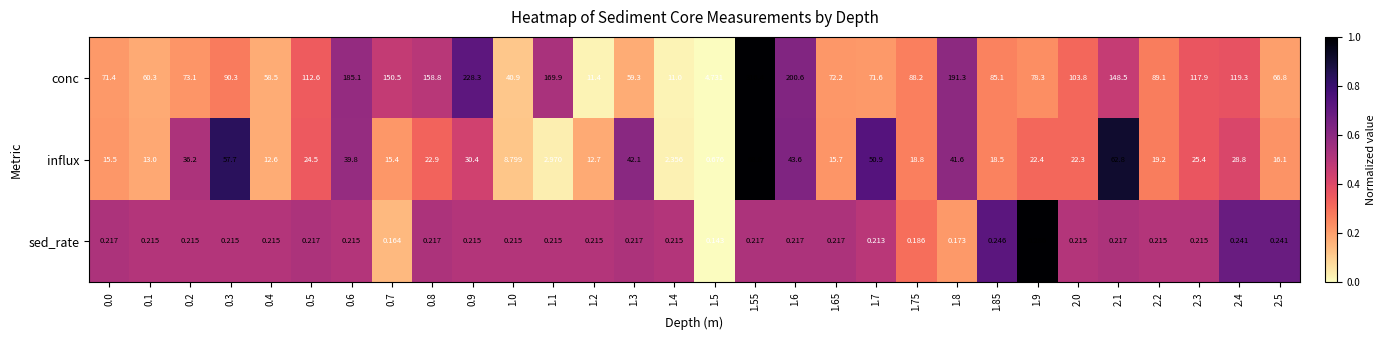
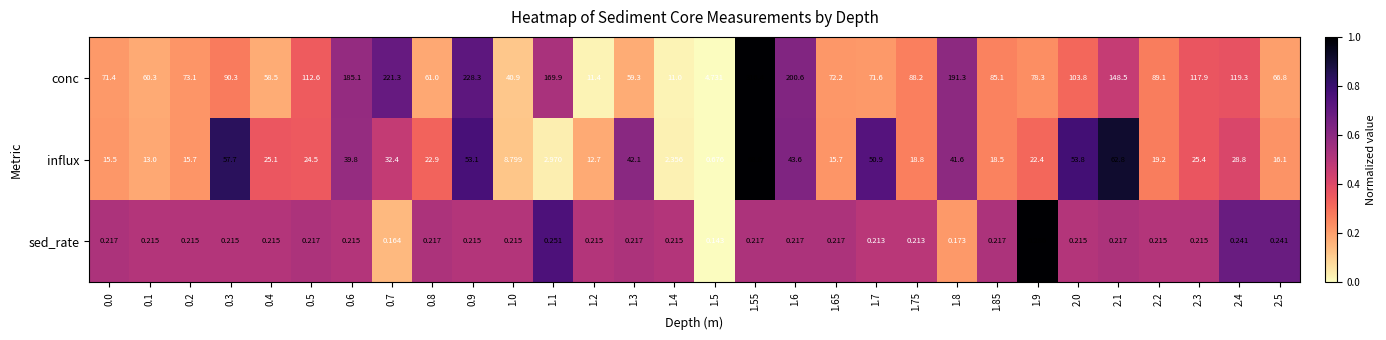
  {
    "conc": {
      "0.0": 71.4,
      "0.1": 60.3,
      "0.2": 73.1,
      "0.3": 90.3,
      "0.4": 58.5,
      "0.5": 112.6,
      "0.6": 185.1,
-     "0.7": 150.5,
-     "0.8": 158.8,
+     "0.7": 221.3,
+     "0.8": 61.0,
      "0.9": 228.3,
      "1.0": 40.9,
      "1.1": 169.9,
      "1.2": 11.4,
      "1.3": 59.3,
      "1.4": 11.0,
      "1.5": 4.731,
      "1.6": 200.6,
      "1.65": 72.2,
      "1.7": 71.6,
      "1.75": 88.2,
      "1.8": 191.3,
      "1.85": 85.1,
      "1.9": 78.3,
      "2.0": 103.8,
      "2.1": 148.5,
      "2.2": 89.1,
      "2.3": 117.9,
      "2.4": 119.3,
      "2.5": 66.8
    },
    "influx": {
      "0.0": 15.5,
      "0.1": 13.0,
-     "0.2": 36.2,
+     "0.2": 15.7,
      "0.3": 57.7,
-     "0.4": 12.6,
+     "0.4": 25.1,
      "0.5": 24.5,
      "0.6": 39.8,
-     "0.7": 15.4,
+     "0.7": 32.4,
      "0.8": 22.9,
-     "0.9": 30.4,
+     "0.9": 53.1,
      "1.0": 8.799,
      "1.1": 2.970,
      "1.2": 12.7,
      "1.3": 42.1,
      "1.4": 2.356,
      "1.5": 0.676,
      "1.6": 43.6,
      "1.65": 15.7,
      "1.7": 50.9,
      "1.75": 18.8,
      "1.8": 41.6,
      "1.85": 18.5,
      "1.9": 22.4,
-     "2.0": 22.3,
+     "2.0": 53.8,
      "2.2": 19.2,
      "2.3": 25.4,
      "2.4": 28.8,
      "2.5": 16.1
    },
    "sed_rate": {
      "0.0": 0.217,
      "0.1": 0.215,
      "0.2": 0.215,
      "0.3": 0.215,
      "0.4": 0.215,
      "0.5": 0.217,
      "0.6": 0.215,
      "0.7": 0.164,
      "0.8": 0.217,
      "0.9": 0.215,
      "1.0": 0.215,
-     "1.1": 0.215,
+     "1.1": 0.251,
      "1.2": 0.215,
      "1.3": 0.217,
      "1.4": 0.215,
      "1.5": 0.143,
      "1.55": 0.217,
      "1.6": 0.217,
      "1.65": 0.217,
      "1.7": 0.213,
-     "1.75": 0.186,
+     "1.75": 0.213,
      "1.8": 0.173,
-     "1.85": 0.246,
+     "1.85": 0.217,
      "2.0": 0.215,
      "2.1": 0.217,
      "2.2": 0.215,
      "2.3": 0.215,
      "2.4": 0.241,
      "2.5": 0.241
    }
  }
